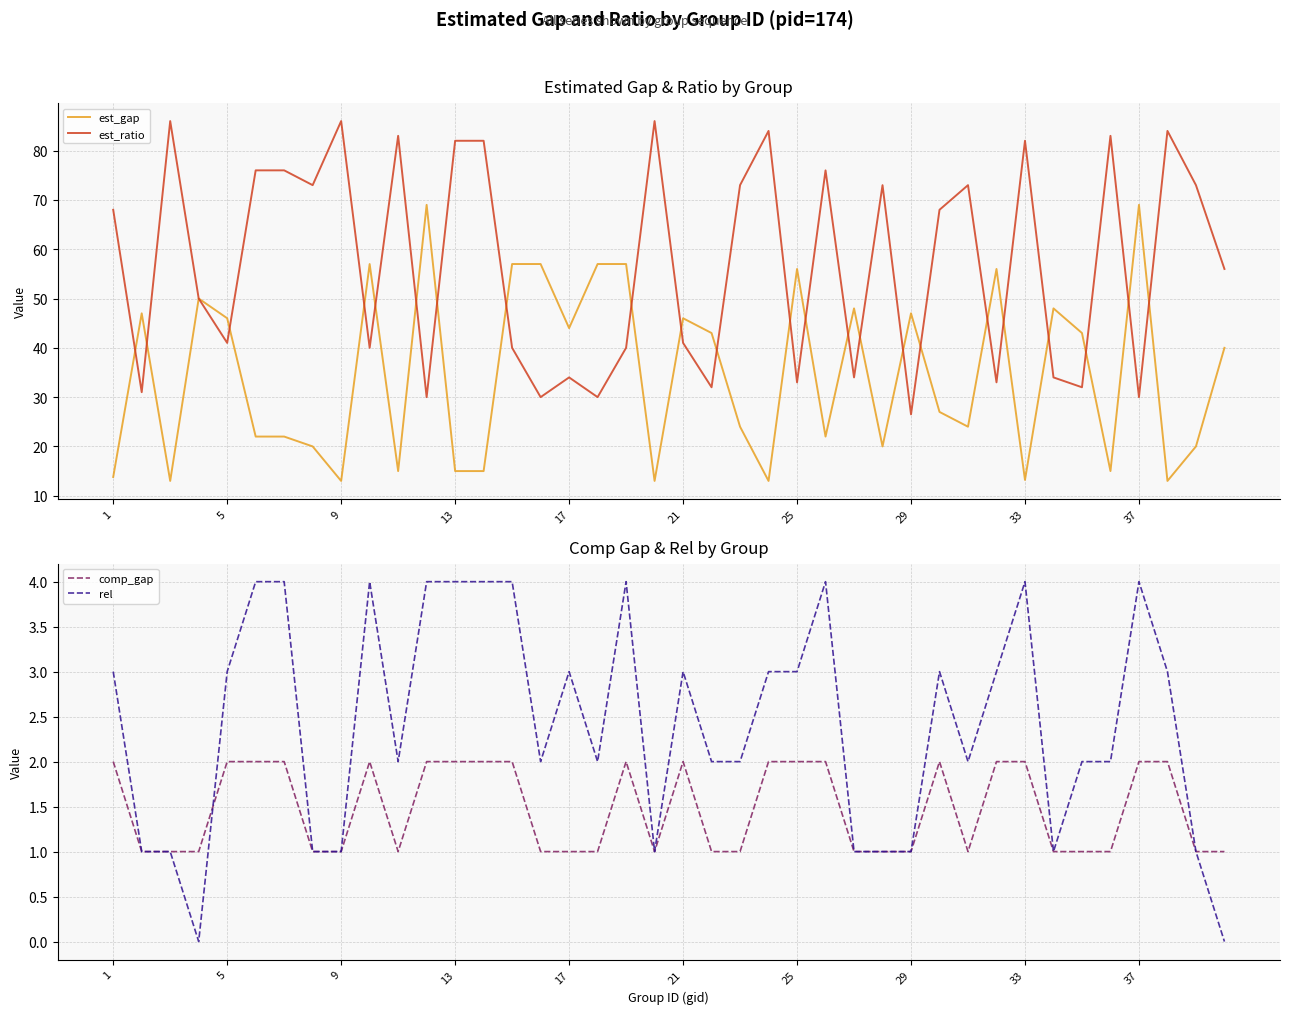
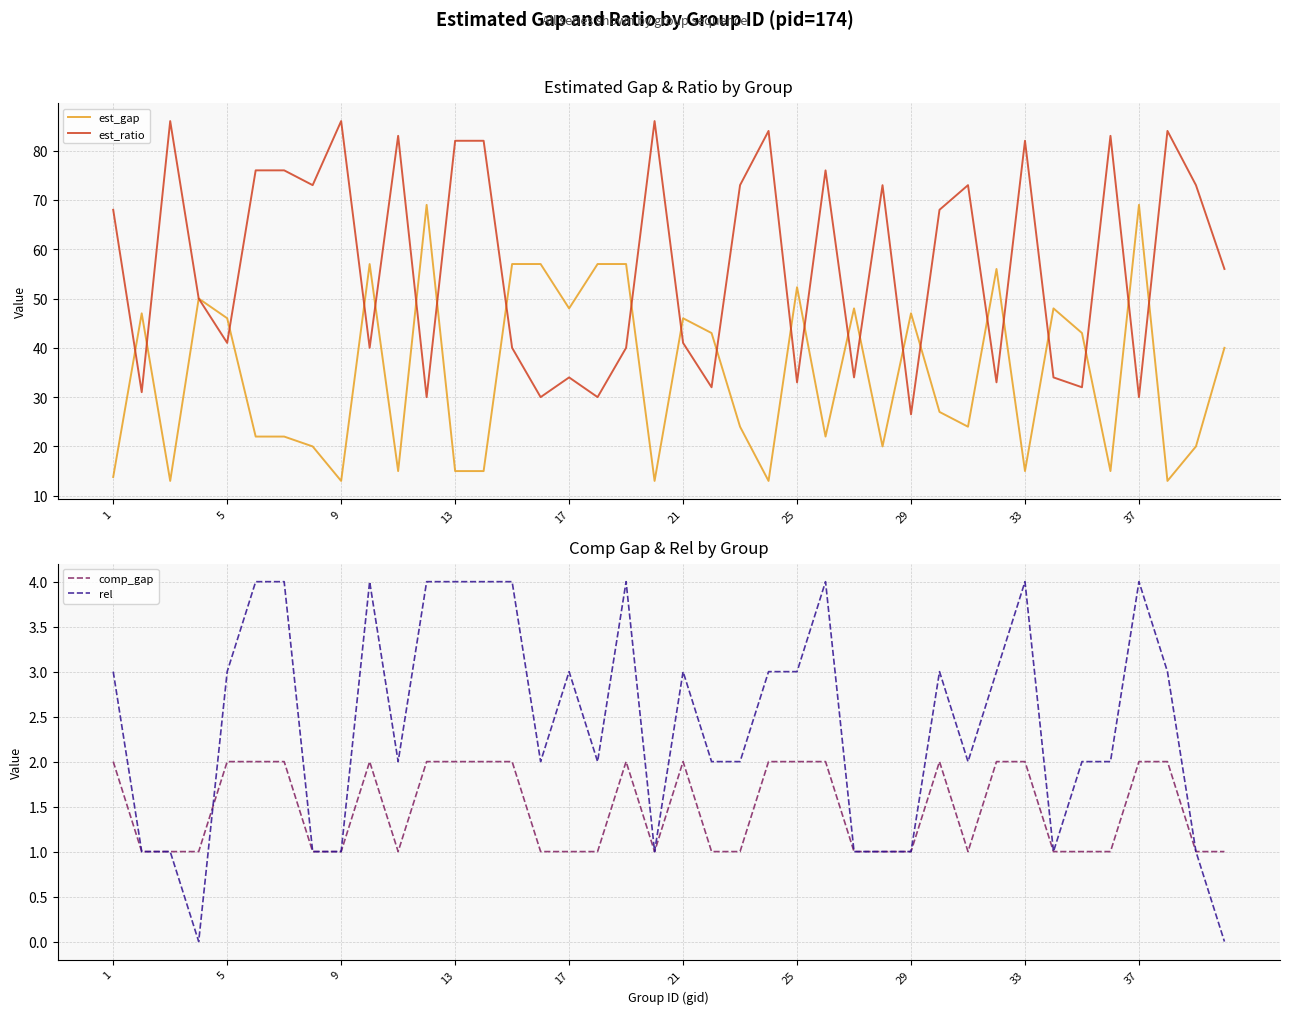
  {
    "Estimated Gap & Ratio by Group": {
      "est_gap": {
        "1": 14,
        "5": 46,
        "9": 13,
        "13": 15,
-       "17": 44,
+       "17": 48,
        "21": 46,
-       "25": 56,
+       "25": 52,
        "29": 47,
-       "33": 13,
+       "33": 15,
        "37": 69
      },
      "est_ratio": {
        "1": 68,
        "5": 41,
        "9": 86,
        "13": 82,
        "17": 34,
        "21": 41,
        "25": 33,
        "29": 27,
        "33": 82,
        "37": 30
      }
    },
    "Comp Gap & Rel by Group": {
      "comp_gap": {
        "1": 2.0,
        "5": 2.0,
        "13": 2.0,
        "17": 1.0,
        "21": 2.0,
        "25": 2.0,
        "33": 2.0,
        "37": 2.0
      },
      "rel": {
        "1": 3.0,
        "5": 3.0,
        "13": 4.0,
        "17": 3.0,
        "21": 3.0,
        "25": 3.0,
        "33": 4.0,
        "37": 4.0
      }
    }
  }
